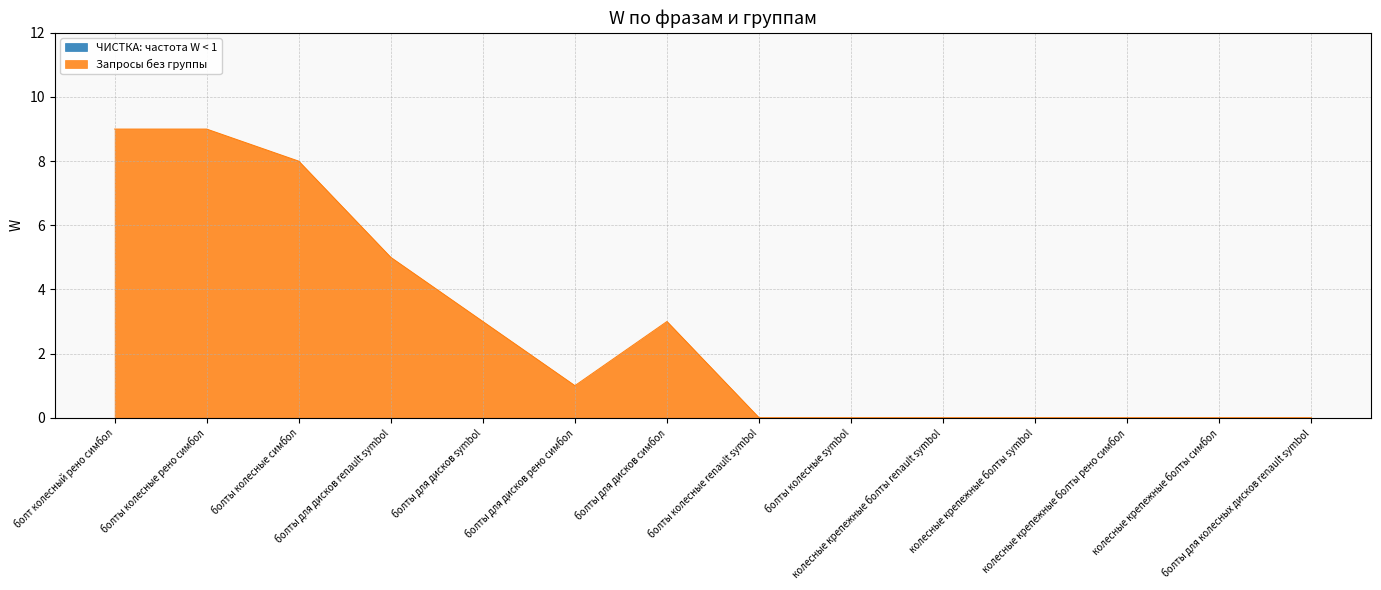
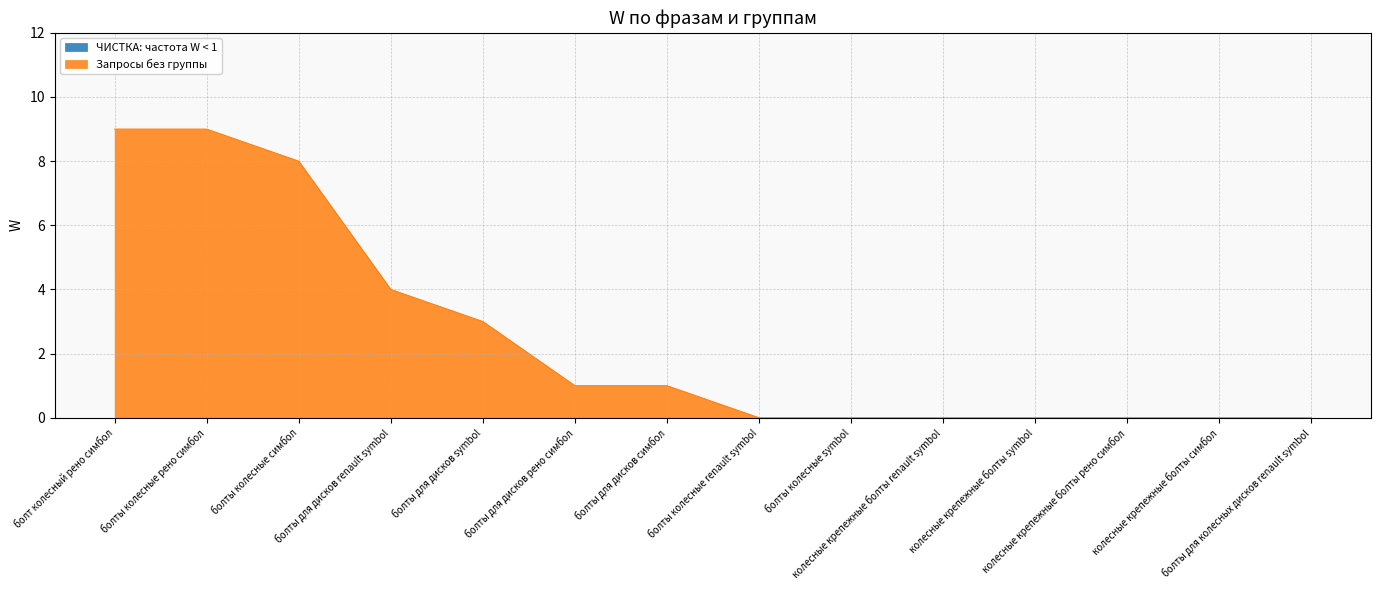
  {
    "ЧИСТКА: частота W < 1": {
      "болт колесный рено симбол": 0,
      "болты колесные рено симбол": 0,
      "болты колесные симбол": 0,
      "болты для дисков renault symbol": 0,
      "болты для дисков symbol": 0,
      "болты для дисков рено симбол": 0,
      "болты для дисков симбол": 0
    },
    "Запросы без группы": {
      "болт колесный рено симбол": 9,
      "болты колесные рено симбол": 9,
      "болты колесные симбол": 8,
-     "болты для дисков renault symbol": 5,
+     "болты для дисков renault symbol": 4,
      "болты для дисков symbol": 3,
      "болты для дисков рено симбол": 1,
-     "болты для дисков симбол": 3
+     "болты для дисков симбол": 1
    }
  }
